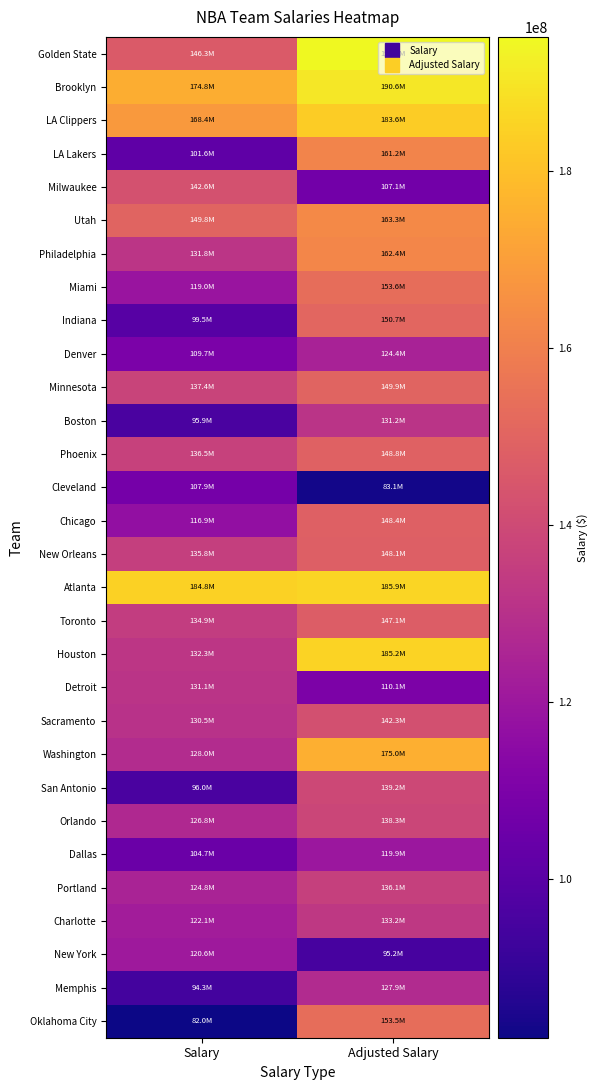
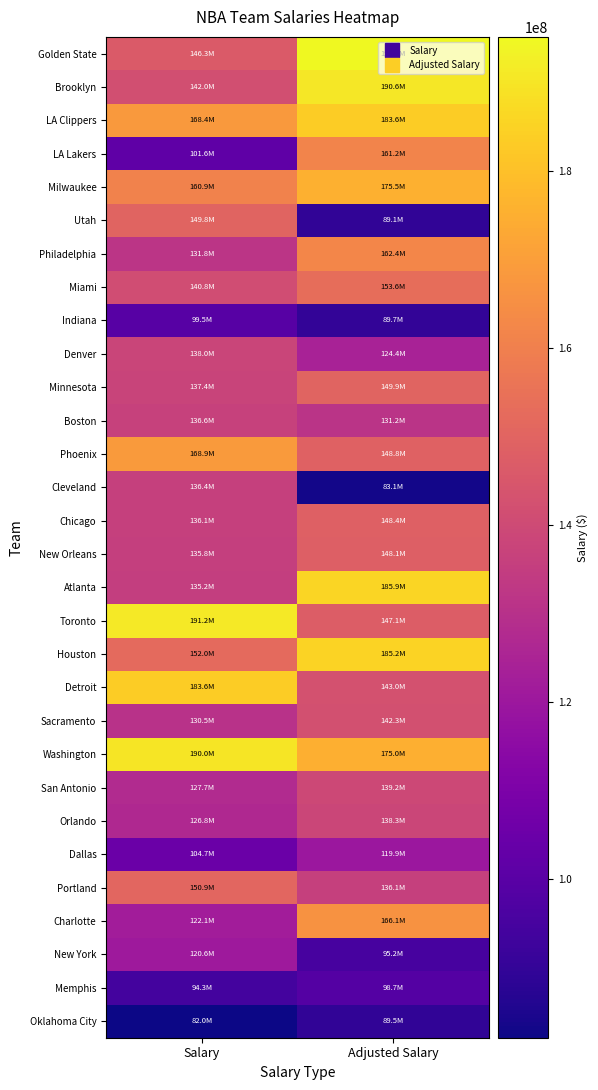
  {
    "Golden State": {
      "Salary": "146.3M"
    },
    "Brooklyn": {
-     "Salary": "174.8M",
+     "Salary": "142.0M",
      "Adjusted Salary": "190.6M"
    },
    "LA Clippers": {
      "Salary": "168.4M",
      "Adjusted Salary": "183.6M"
    },
    "LA Lakers": {
      "Salary": "101.6M",
      "Adjusted Salary": "161.2M"
    },
    "Milwaukee": {
-     "Salary": "142.6M",
-     "Adjusted Salary": "107.1M"
+     "Salary": "160.9M",
+     "Adjusted Salary": "175.5M"
    },
    "Utah": {
      "Salary": "149.8M",
-     "Adjusted Salary": "163.3M"
+     "Adjusted Salary": "89.1M"
    },
    "Philadelphia": {
      "Salary": "131.8M",
      "Adjusted Salary": "162.4M"
    },
    "Miami": {
-     "Salary": "119.0M",
+     "Salary": "140.8M",
      "Adjusted Salary": "153.6M"
    },
    "Indiana": {
      "Salary": "99.5M",
-     "Adjusted Salary": "150.7M"
+     "Adjusted Salary": "89.7M"
    },
    "Denver": {
-     "Salary": "109.7M",
+     "Salary": "138.0M",
      "Adjusted Salary": "124.4M"
    },
    "Minnesota": {
      "Salary": "137.4M",
      "Adjusted Salary": "149.9M"
    },
    "Boston": {
-     "Salary": "95.9M",
+     "Salary": "136.6M",
      "Adjusted Salary": "131.2M"
    },
    "Phoenix": {
-     "Salary": "136.5M",
+     "Salary": "168.9M",
      "Adjusted Salary": "148.8M"
    },
    "Cleveland": {
-     "Salary": "107.9M",
+     "Salary": "136.4M",
      "Adjusted Salary": "83.1M"
    },
    "Chicago": {
-     "Salary": "116.9M",
+     "Salary": "136.1M",
      "Adjusted Salary": "148.4M"
    },
    "New Orleans": {
      "Salary": "135.8M",
      "Adjusted Salary": "148.1M"
    },
    "Atlanta": {
-     "Salary": "184.8M",
+     "Salary": "135.2M",
      "Adjusted Salary": "185.9M"
    },
    "Toronto": {
-     "Salary": "134.9M",
+     "Salary": "191.2M",
      "Adjusted Salary": "147.1M"
    },
    "Houston": {
-     "Salary": "132.3M",
+     "Salary": "152.0M",
      "Adjusted Salary": "185.2M"
    },
    "Detroit": {
-     "Salary": "131.1M",
-     "Adjusted Salary": "110.1M"
+     "Salary": "183.6M",
+     "Adjusted Salary": "143.0M"
    },
    "Sacramento": {
      "Salary": "130.5M",
      "Adjusted Salary": "142.3M"
    },
    "Washington": {
-     "Salary": "128.0M",
+     "Salary": "190.0M",
      "Adjusted Salary": "175.0M"
    },
    "San Antonio": {
-     "Salary": "96.0M",
+     "Salary": "127.7M",
      "Adjusted Salary": "139.2M"
    },
    "Orlando": {
      "Salary": "126.8M",
      "Adjusted Salary": "138.3M"
    },
    "Dallas": {
      "Salary": "104.7M",
      "Adjusted Salary": "119.9M"
    },
    "Portland": {
-     "Salary": "124.8M",
+     "Salary": "150.9M",
      "Adjusted Salary": "136.1M"
    },
    "Charlotte": {
      "Salary": "122.1M",
-     "Adjusted Salary": "133.2M"
+     "Adjusted Salary": "166.1M"
    },
    "New York": {
      "Salary": "120.6M",
      "Adjusted Salary": "95.2M"
    },
    "Memphis": {
      "Salary": "94.3M",
-     "Adjusted Salary": "127.9M"
+     "Adjusted Salary": "98.7M"
    },
    "Oklahoma City": {
      "Salary": "82.0M",
-     "Adjusted Salary": "153.5M"
+     "Adjusted Salary": "89.5M"
    }
  }
